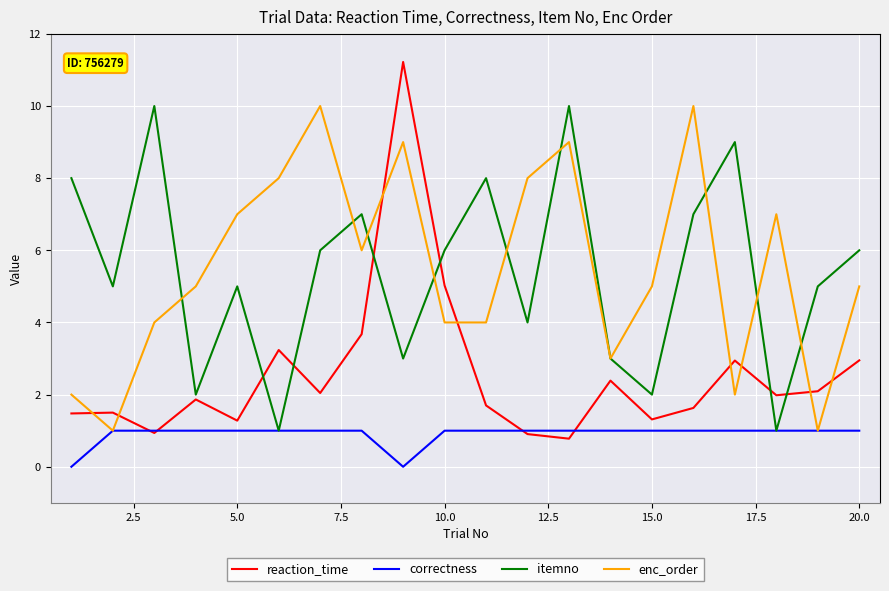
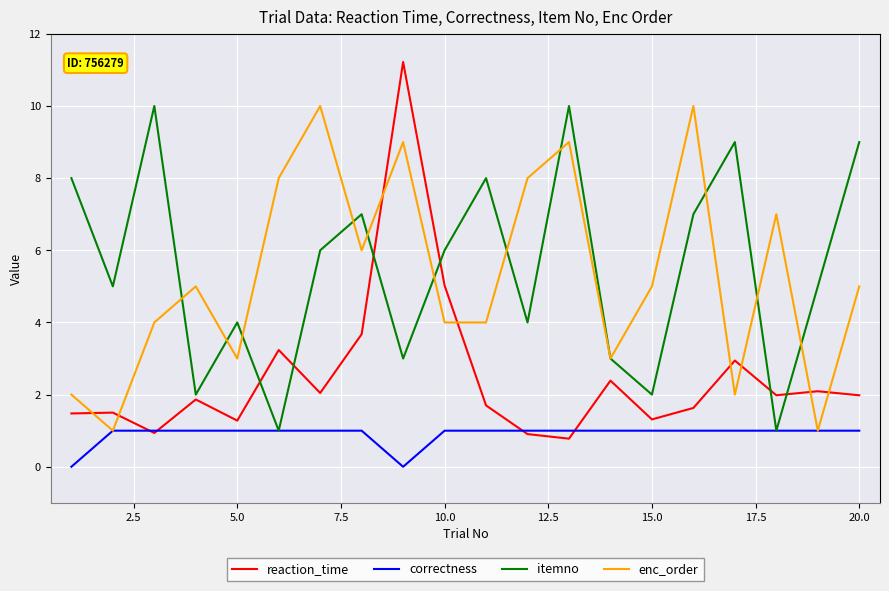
  {
    "reaction_time": {
      "5.0": 1.3,
      "10.0": 5.0,
      "15.0": 1.3,
-     "20.0": 2.9
+     "20.0": 2.0
    },
    "correctness": {
      "5.0": 1.0,
      "10.0": 1.0,
      "15.0": 1.0,
      "20.0": 1.0
    },
    "itemno": {
-     "5.0": 5,
+     "5.0": 4,
      "10.0": 6,
      "15.0": 2,
-     "20.0": 6
+     "20.0": 9
    },
    "enc_order": {
-     "5.0": 7,
+     "5.0": 3,
      "10.0": 4,
      "15.0": 5,
      "20.0": 5
    }
  }
